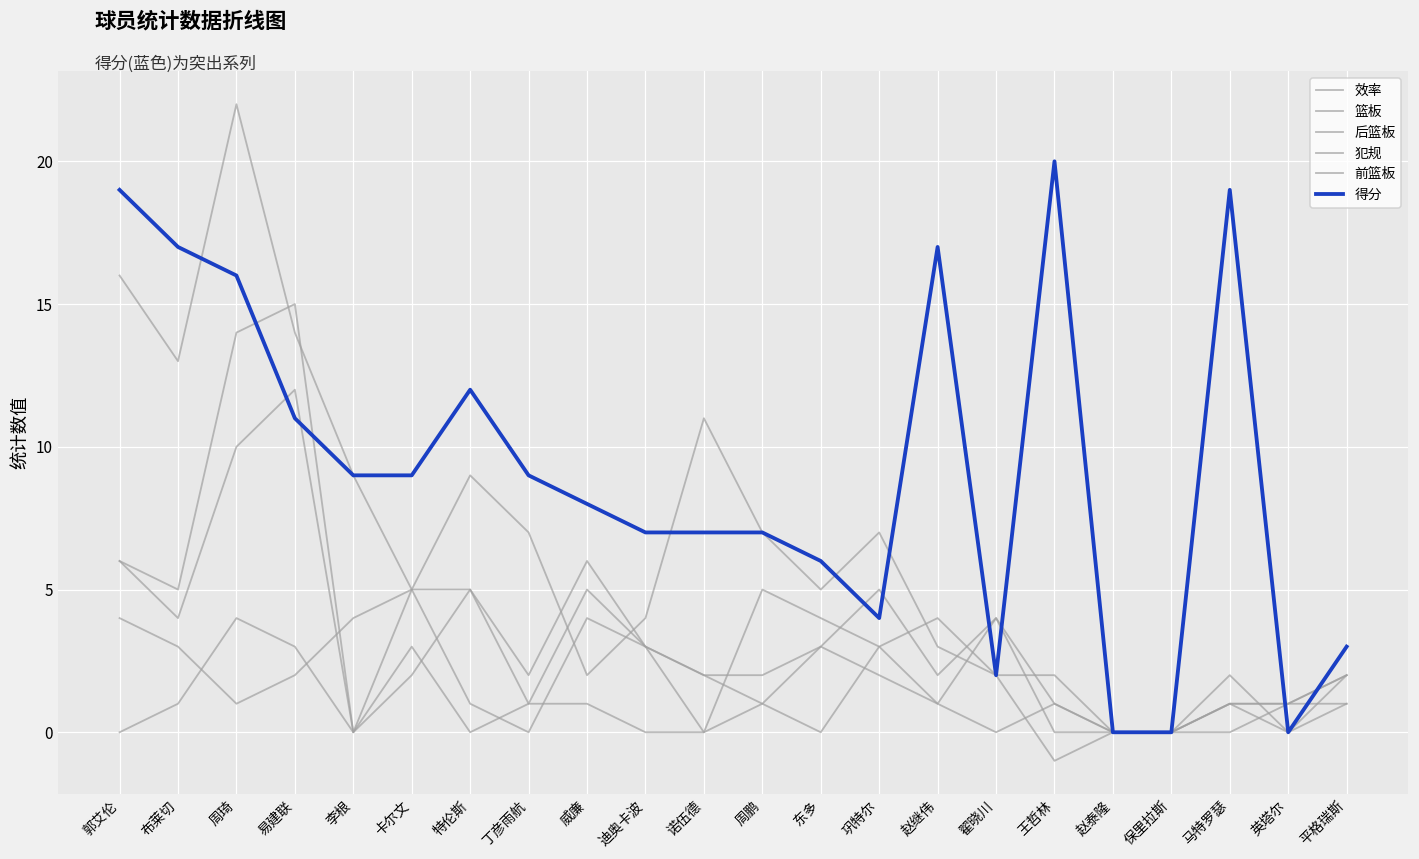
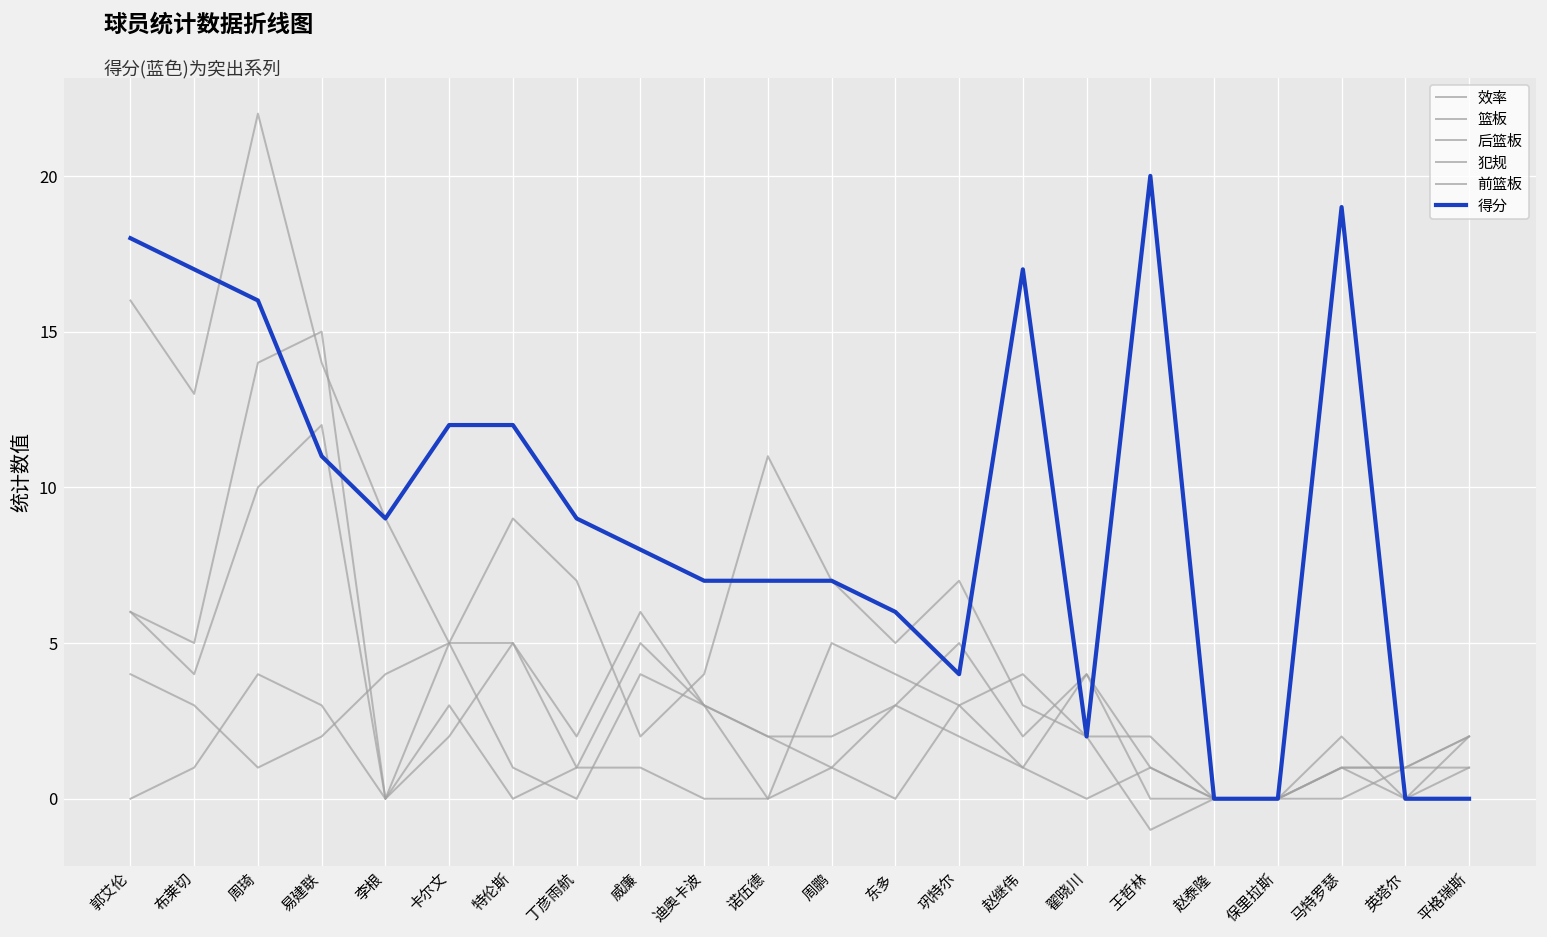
  {
    "得分": {
-     "郭艾伦": 19,
+     "郭艾伦": 18,
      "布莱切": 17,
      "周琦": 16,
      "易建联": 11,
-     "卡尔文": 9,
+     "卡尔文": 12,
      "特伦斯": 12,
      "丁彦雨航": 9,
      "威廉": 8,
      "迪奥卡波": 7,
      "诺伍德": 7,
      "东多": 6,
      "巩特尔": 4,
      "赵继伟": 17,
      "王哲林": 20,
      "马特罗瑟": 19,
-     "平格瑞斯": 3
+     "平格瑞斯": 0
    }
  }
